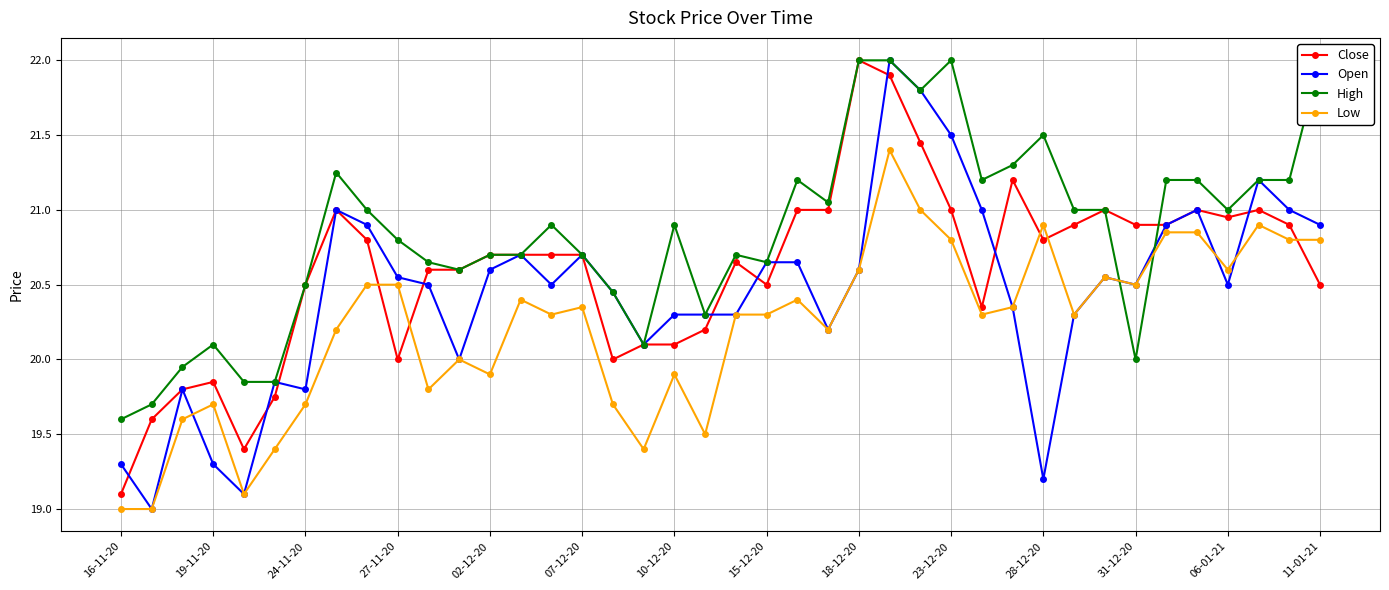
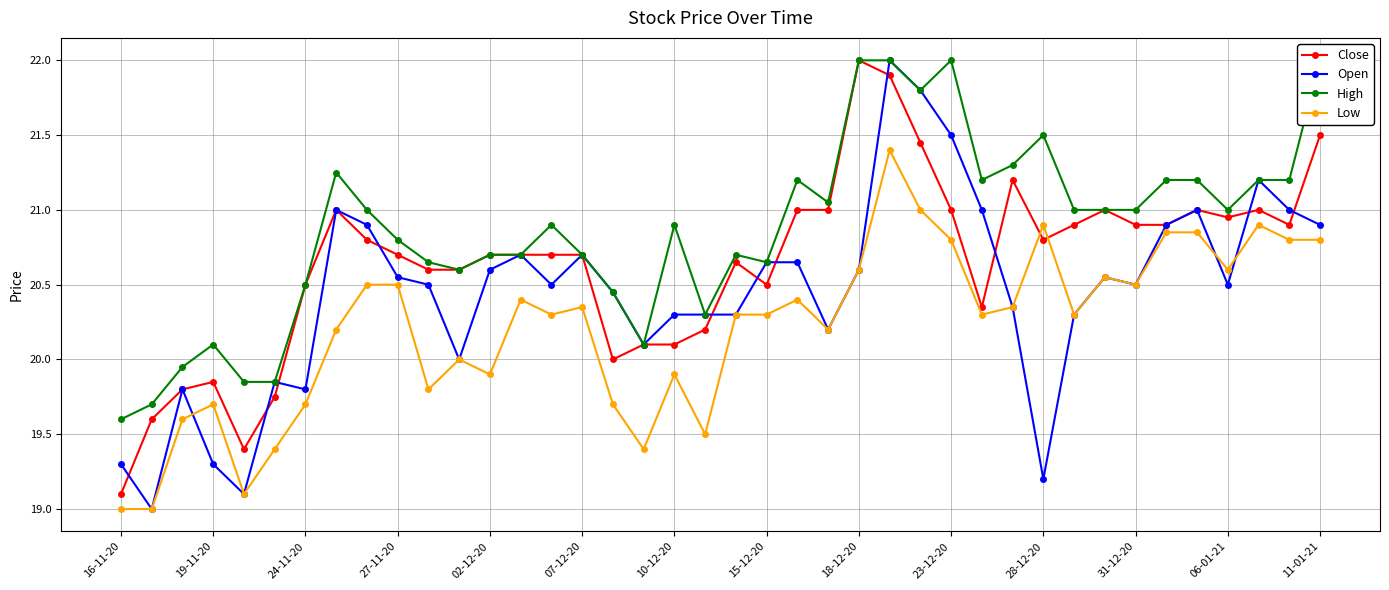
  {
    "Close": {
      "16-11-20": 19.1,
      "19-11-20": 19.85,
-     "27-11-20": 20.0,
+     "27-11-20": 20.7,
      "10-12-20": 20.1,
      "15-12-20": 20.5,
      "23-12-20": 21.0,
      "28-12-20": 20.8,
      "31-12-20": 20.9,
      "06-01-21": 20.95,
-     "11-01-21": 20.5
+     "11-01-21": 21.5
    },
    "Open": {
      "16-11-20": 19.3,
      "19-11-20": 19.3,
      "24-11-20": 19.8,
      "27-11-20": 20.55,
      "02-12-20": 20.6,
      "10-12-20": 20.3,
      "23-12-20": 21.5,
      "28-12-20": 19.2,
      "06-01-21": 20.5,
      "11-01-21": 20.9
    },
    "High": {
      "16-11-20": 19.60,
      "19-11-20": 20.10,
      "27-11-20": 20.80,
      "10-12-20": 20.90,
      "23-12-20": 22,
      "28-12-20": 21.50,
-     "31-12-20": 20,
+     "31-12-20": 21,
      "06-01-21": 21
    },
    "Low": {
      "16-11-20": 19.0,
      "19-11-20": 19.7,
      "24-11-20": 19.7,
      "27-11-20": 20.5,
      "02-12-20": 19.9,
      "07-12-20": 20.35,
      "10-12-20": 19.9,
      "15-12-20": 20.3,
      "23-12-20": 20.8,
      "28-12-20": 20.9,
      "06-01-21": 20.6,
      "11-01-21": 20.8
    }
  }
